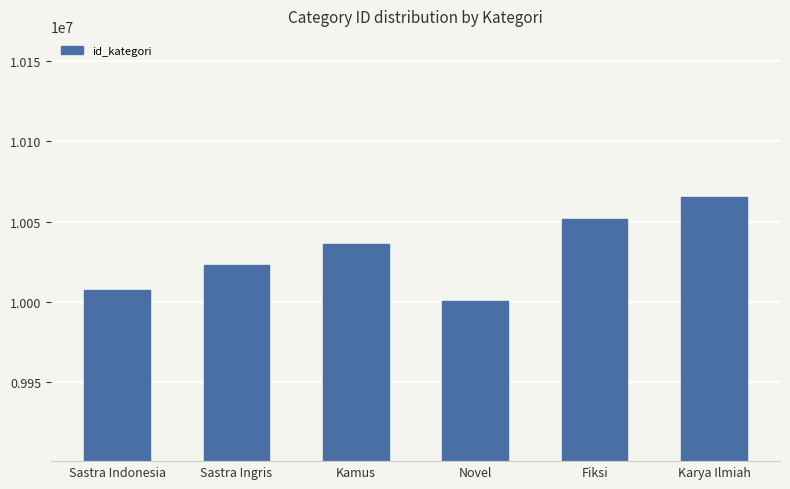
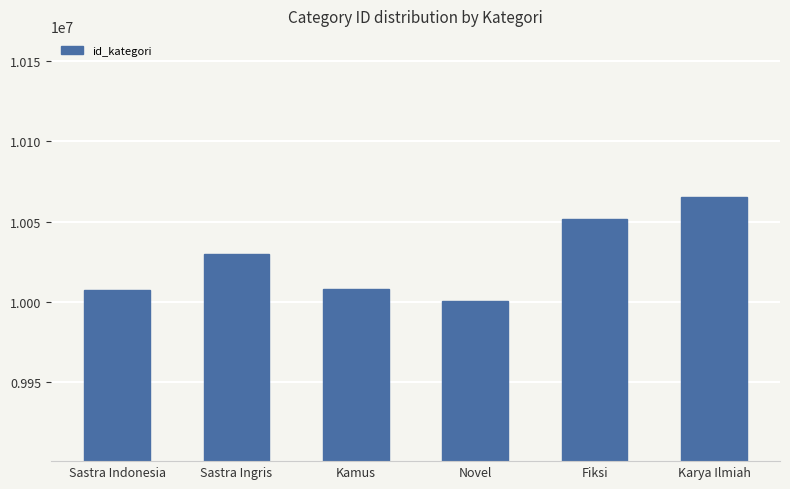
  {
    "Sastra Indonesia": 10007000,
-   "Sastra Ingris": 10023000,
-   "Kamus": 10036000,
+   "Sastra Ingris": 10030000,
+   "Kamus": 10008000,
    "Novel": 10001000,
    "Fiksi": 10052000,
    "Karya Ilmiah": 10065000
  }
